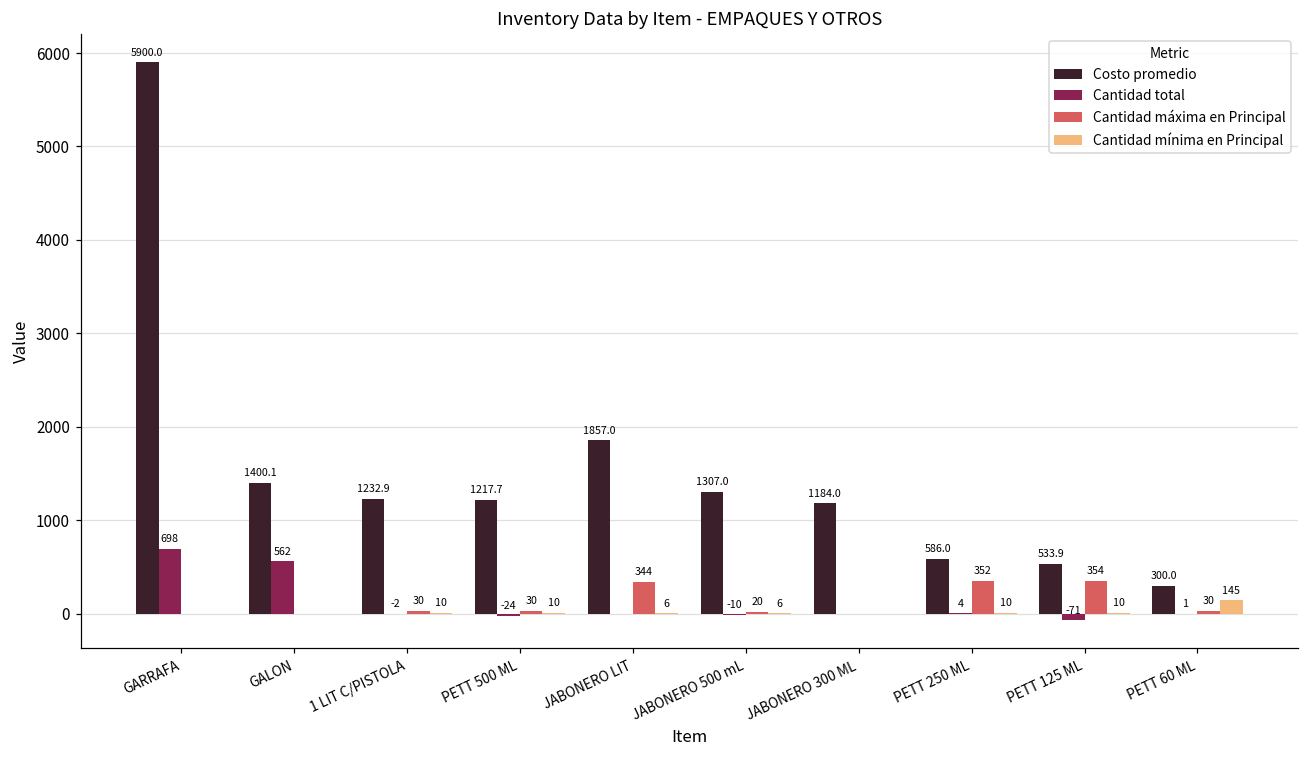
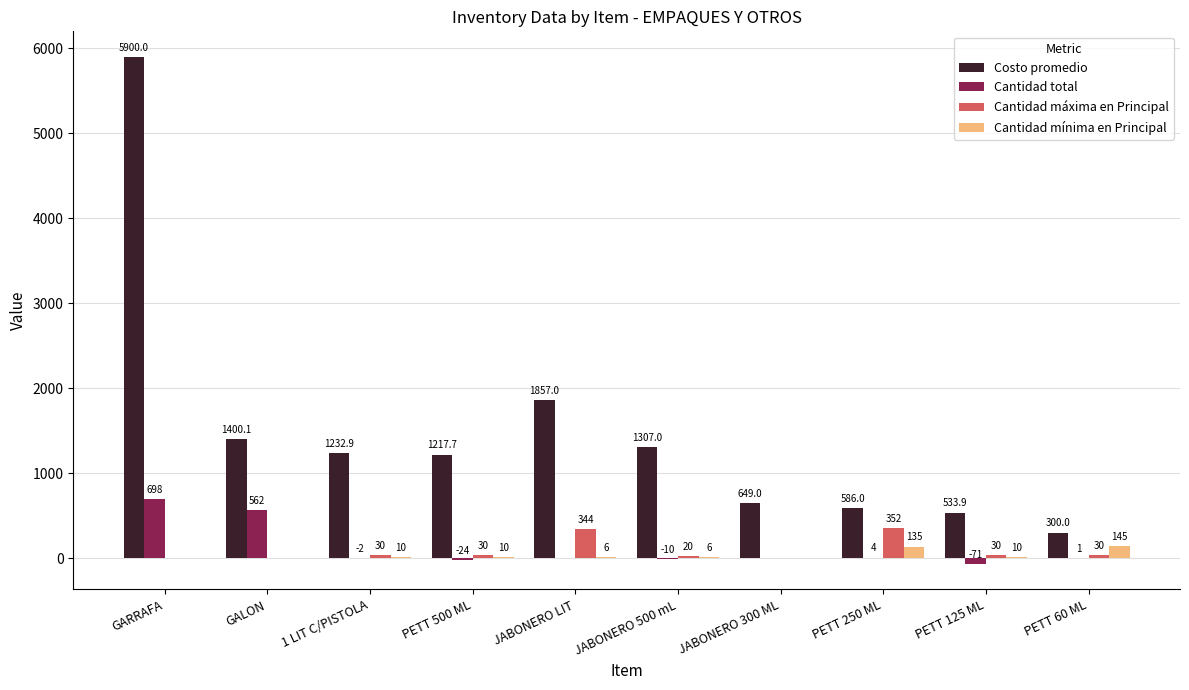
  {
    "Costo promedio": {
      "GARRAFA": 5900.0,
      "GALON": 1400.1,
      "1 LIT C/PISTOLA": 1232.9,
      "PETT 500 ML": 1217.7,
      "JABONERO LIT": 1857.0,
      "JABONERO 500 mL": 1307.0,
-     "JABONERO 300 ML": 1184.0,
+     "JABONERO 300 ML": 649.0,
      "PETT 250 ML": 586.0,
      "PETT 125 ML": 533.9,
      "PETT 60 ML": 300.0
    },
    "Cantidad total": {
      "GARRAFA": 698,
      "GALON": 562,
      "1 LIT C/PISTOLA": -2,
      "PETT 500 ML": -24,
      "JABONERO 500 mL": -10,
      "PETT 250 ML": 4,
      "PETT 125 ML": -71,
      "PETT 60 ML": 1
    },
    "Cantidad máxima en Principal": {
      "1 LIT C/PISTOLA": 30,
      "PETT 500 ML": 30,
      "JABONERO LIT": 344,
      "JABONERO 500 mL": 20,
      "PETT 250 ML": 352,
-     "PETT 125 ML": 354,
+     "PETT 125 ML": 30,
      "PETT 60 ML": 30
    },
    "Cantidad mínima en Principal": {
      "1 LIT C/PISTOLA": 10,
      "PETT 500 ML": 10,
      "JABONERO LIT": 6,
      "JABONERO 500 mL": 6,
-     "PETT 250 ML": 10,
+     "PETT 250 ML": 135,
      "PETT 125 ML": 10,
      "PETT 60 ML": 145
    }
  }
